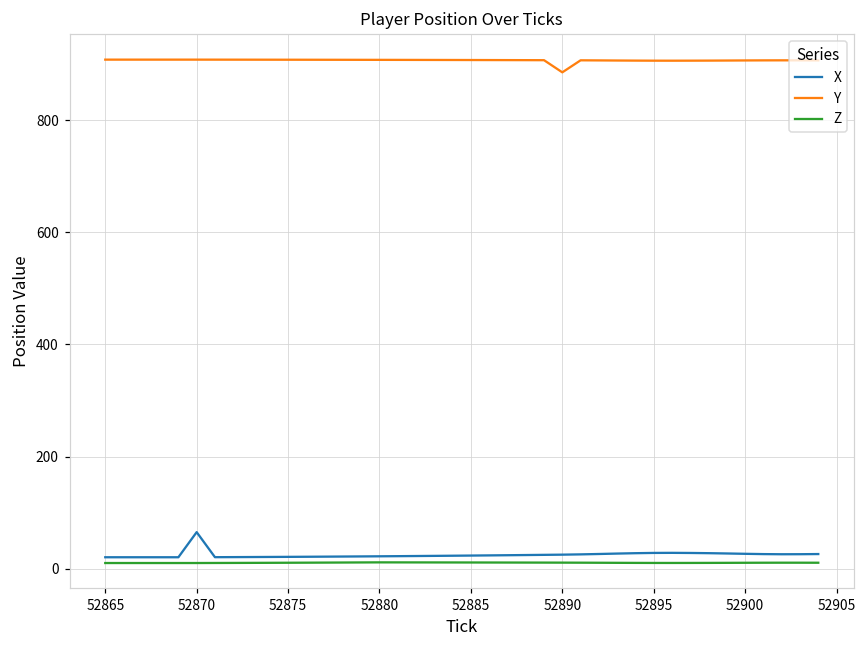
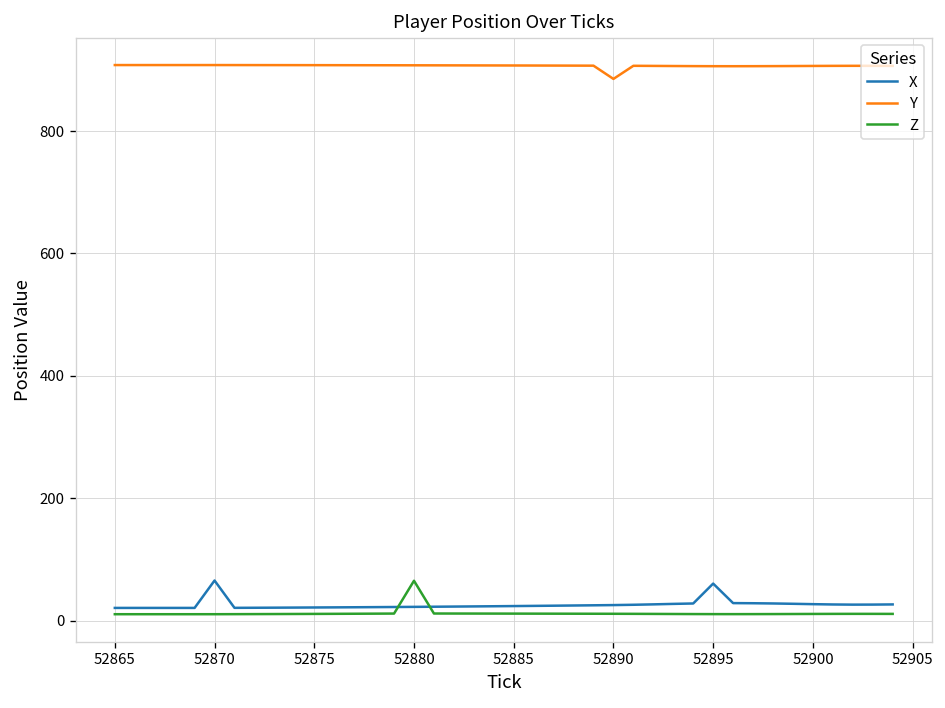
  {
    "X": {
      "52865": 20,
      "52870": 70,
      "52875": 20,
      "52880": 20,
      "52885": 20,
      "52890": 30,
-     "52895": 30,
+     "52895": 60,
      "52900": 30
    },
    "Y": {
      "52865": 910,
      "52870": 910,
      "52875": 910,
      "52880": 910,
      "52885": 910,
      "52890": 890,
      "52895": 910,
      "52900": 910
    },
    "Z": {
      "52865": 10,
      "52870": 10,
      "52875": 10,
-     "52880": 10,
+     "52880": 70,
      "52885": 10,
      "52890": 10,
      "52895": 10,
      "52900": 10
    }
  }
